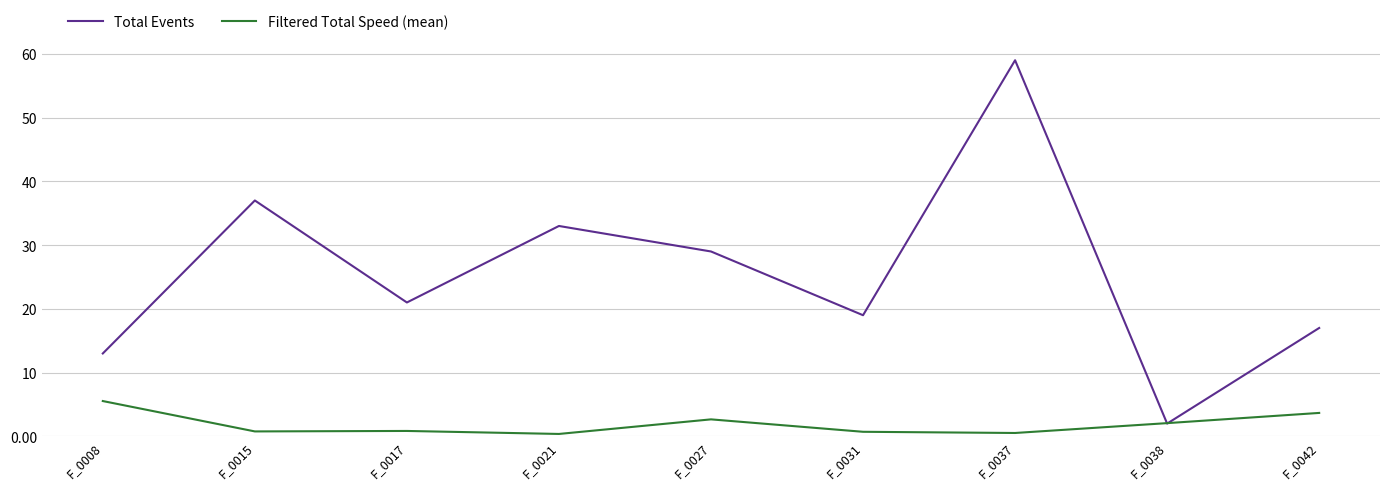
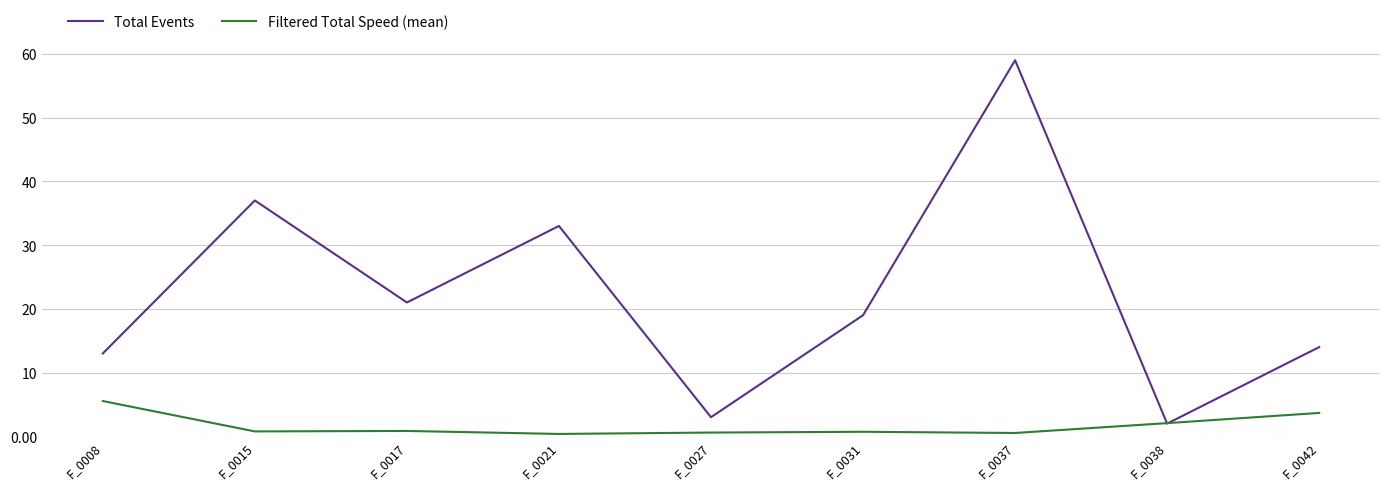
  {
    "Total Events": {
      "F_0008": 13,
      "F_0015": 37,
      "F_0017": 21,
      "F_0021": 33,
-     "F_0027": 29,
+     "F_0027": 3,
      "F_0031": 19,
      "F_0037": 59,
-     "F_0042": 17
+     "F_0042": 14
    },
    "Filtered Total Speed (mean)": {
      "F_0008": 6,
      "F_0015": 1,
      "F_0017": 1,
      "F_0021": 0,
-     "F_0027": 3,
+     "F_0027": 1,
      "F_0031": 1,
      "F_0037": 1,
      "F_0042": 4
    }
  }
